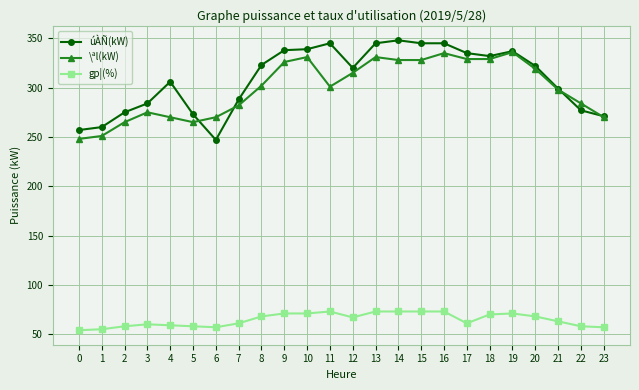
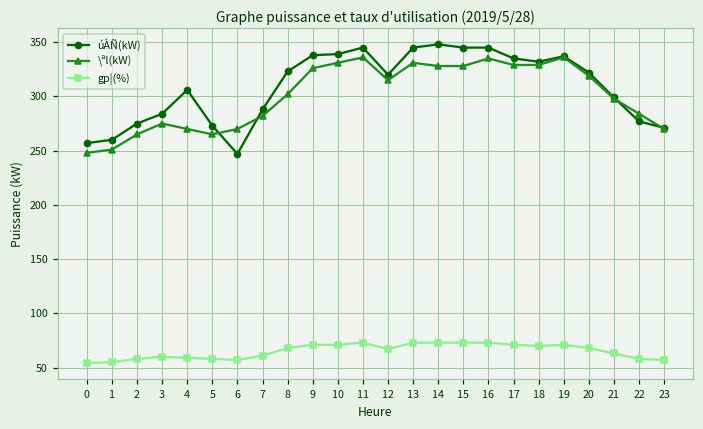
  {
    "úÀÑ(kW)": {
      "0": 260,
      "1": 260,
      "2": 280,
      "3": 280,
      "4": 310,
      "5": 270,
      "6": 250,
      "7": 290,
      "8": 320,
      "9": 340,
      "10": 340,
      "11": 350,
      "12": 320,
      "13": 350,
      "14": 350,
      "15": 350,
      "16": 350,
      "17": 340,
      "18": 330,
      "20": 320,
      "22": 280
    },
    "\\ªl(kW)": {
      "0": 250,
      "1": 250,
      "2": 270,
      "3": 280,
      "4": 270,
      "5": 270,
      "6": 270,
      "7": 280,
      "8": 300,
      "9": 330,
      "10": 330,
-     "11": 300,
+     "11": 340,
      "12": 320,
      "13": 330,
      "14": 330,
      "15": 330,
      "16": 340,
      "17": 330,
      "18": 330,
      "20": 320,
      "22": 280
    },
    "gp¦(%)": {
      "0": 50,
      "1": 60,
      "2": 60,
      "3": 60,
      "4": 60,
      "5": 60,
      "6": 60,
      "7": 60,
      "8": 70,
      "9": 70,
      "10": 70,
      "11": 70,
      "12": 70,
      "13": 70,
      "14": 70,
      "15": 70,
      "16": 70,
-     "17": 60,
+     "17": 70,
      "18": 70,
      "19": 70,
      "20": 70,
      "21": 60,
      "22": 60,
      "23": 60
    }
  }
